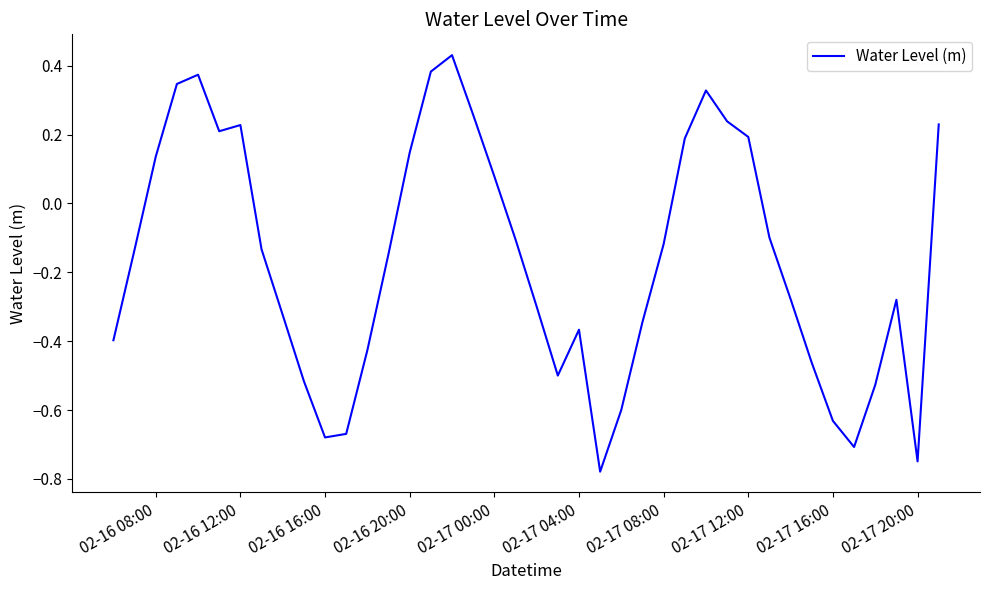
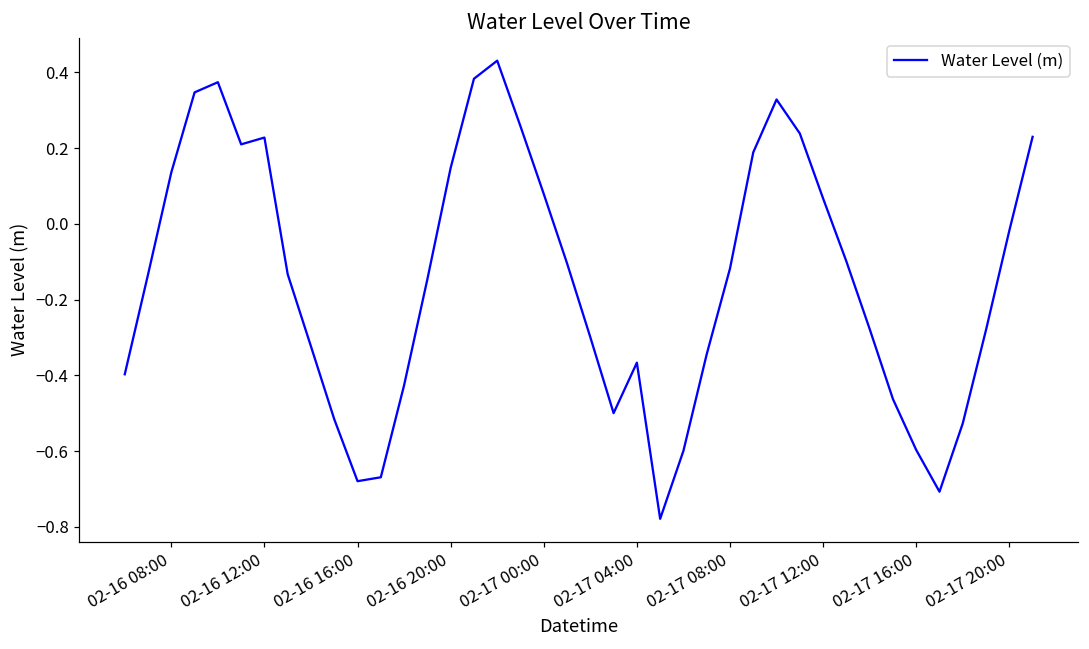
  {
    "02-16 08:00": 0.14,
    "02-16 12:00": 0.23,
    "02-16 16:00": -0.68,
    "02-16 20:00": 0.15,
    "02-17 00:00": 0.08,
    "02-17 04:00": -0.37,
    "02-17 08:00": -0.12,
-   "02-17 12:00": 0.19,
-   "02-17 16:00": -0.63,
-   "02-17 20:00": -0.75
+   "02-17 12:00": 0.07,
+   "02-17 16:00": -0.60,
+   "02-17 20:00": -0.02
  }
